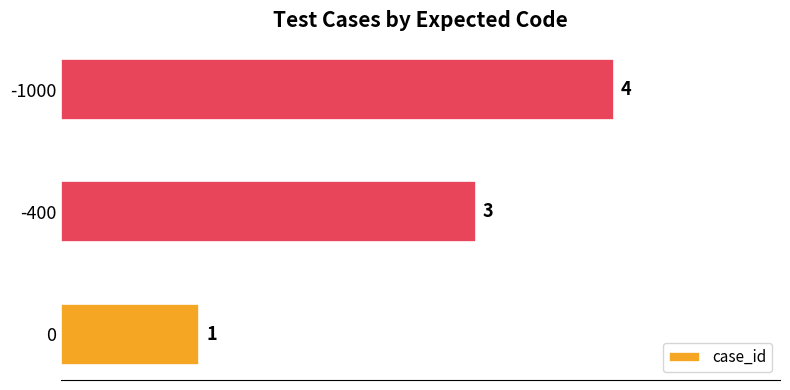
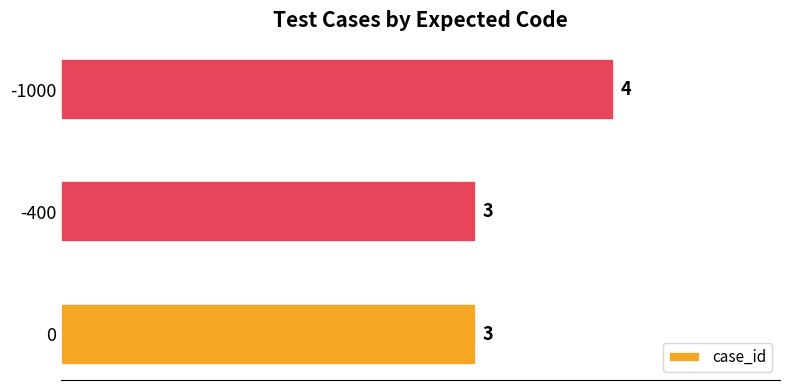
  {
    "-1000": 4,
    "-400": 3,
-   "0": 1
+   "0": 3
  }
